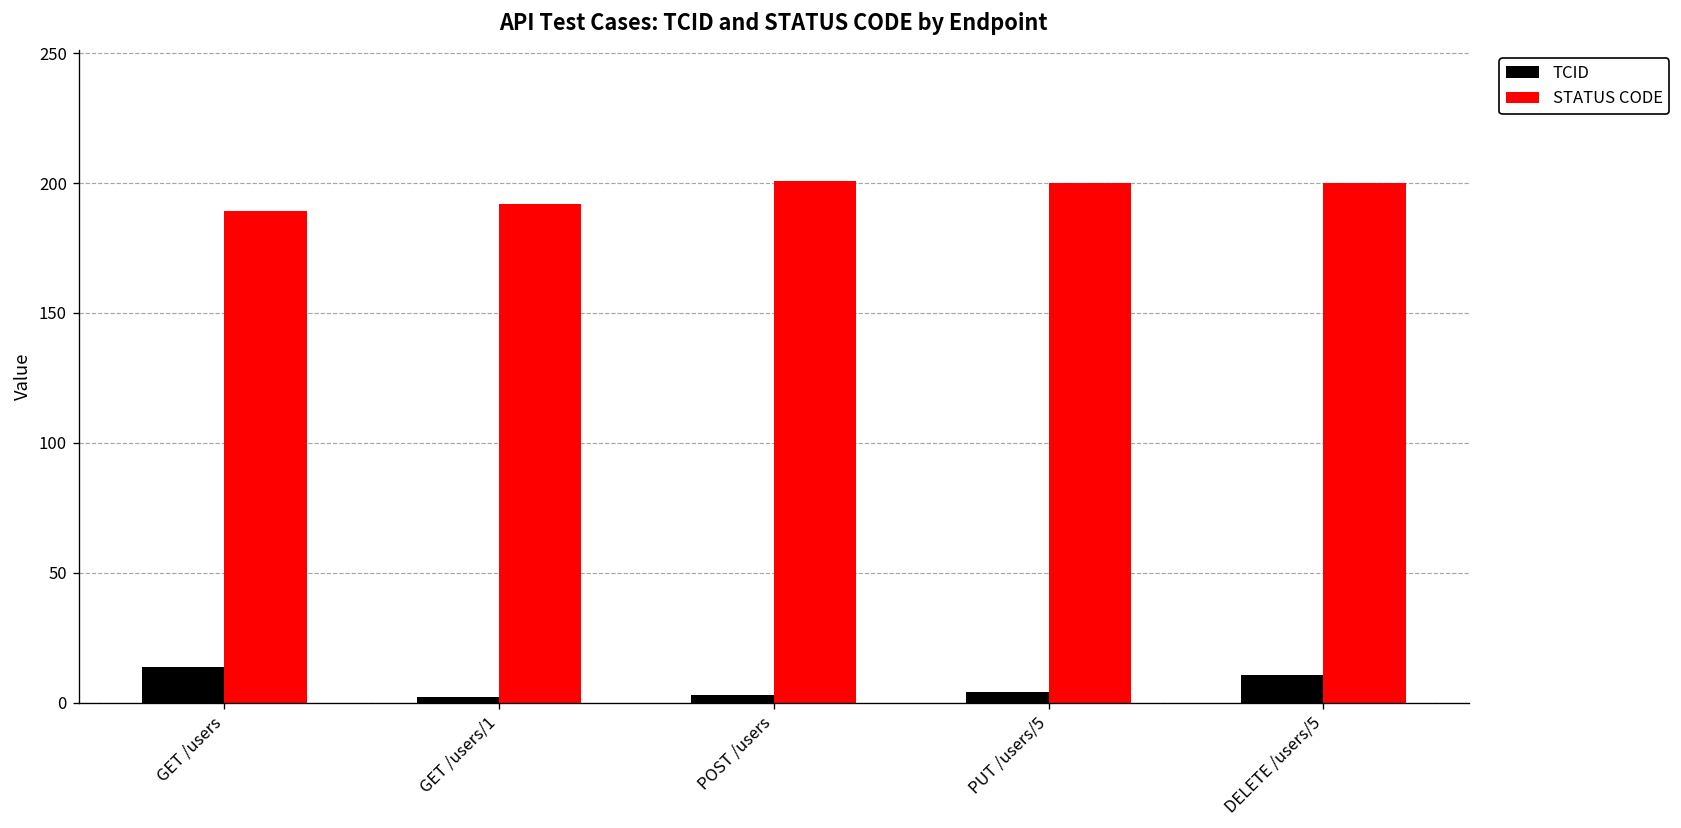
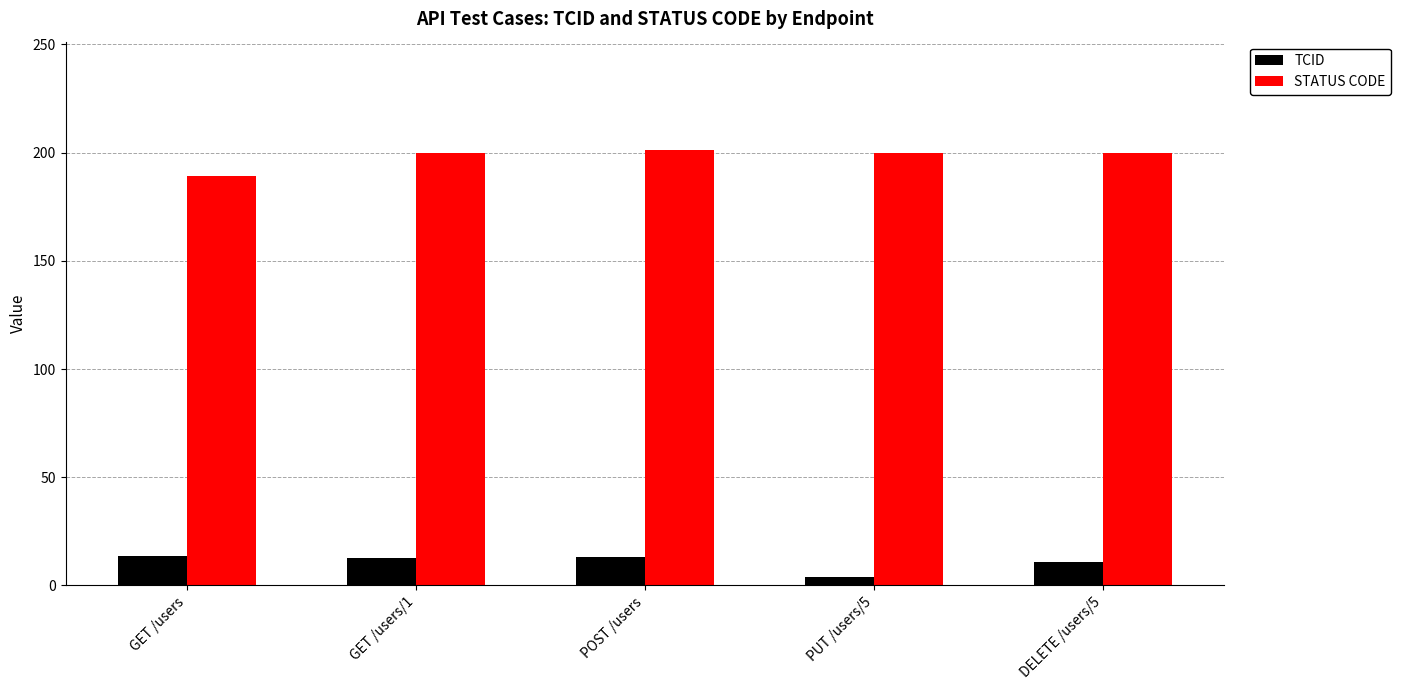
  {
    "TCID": {
      "GET /users": 14,
-     "GET /users/1": 2,
-     "POST /users": 3,
+     "GET /users/1": 13,
+     "POST /users": 13,
      "PUT /users/5": 4,
      "DELETE /users/5": 11
    },
    "STATUS CODE": {
      "GET /users": 189,
-     "GET /users/1": 192,
+     "GET /users/1": 200,
      "POST /users": 201,
      "PUT /users/5": 200,
      "DELETE /users/5": 200
    }
  }
